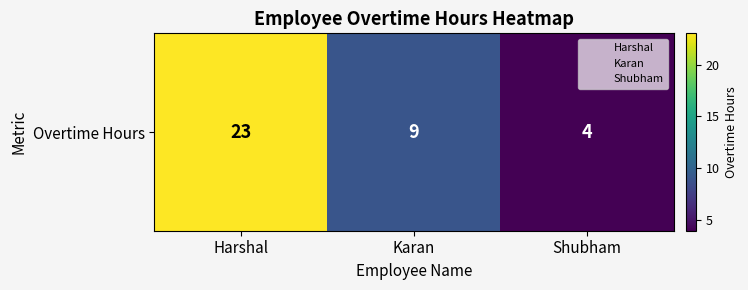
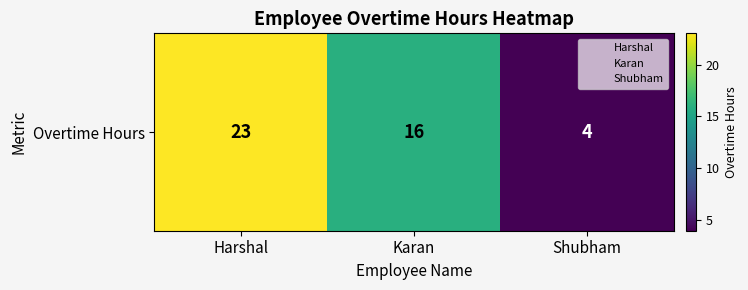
  {
    "Overtime Hours": {
      "Harshal": 23,
-     "Karan": 9,
+     "Karan": 16,
      "Shubham": 4
    }
  }
